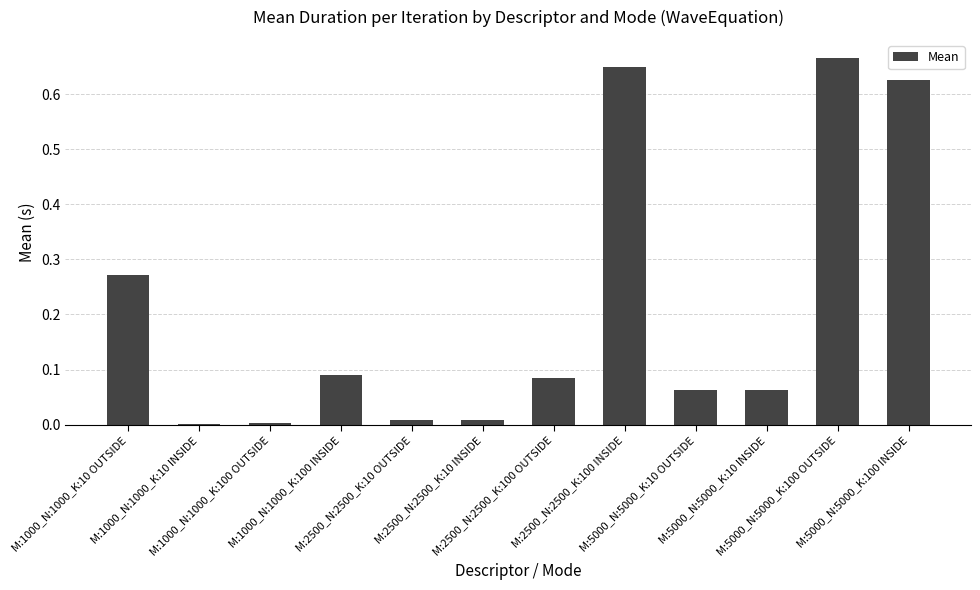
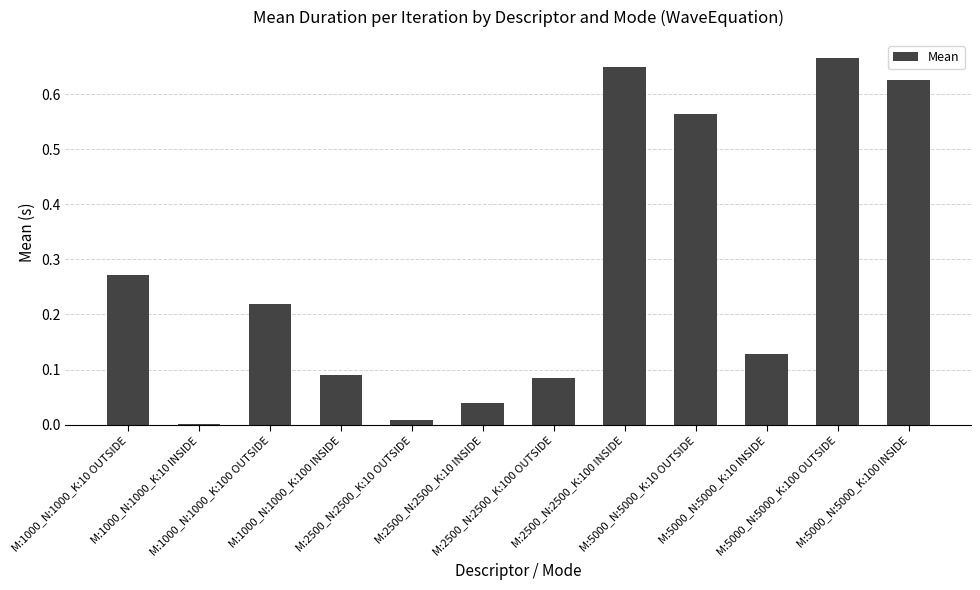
  {
    "M:1000_N:1000_K:10 OUTSIDE": 0.27,
-   "M:1000_N:1000_K:100 OUTSIDE": 0.00,
+   "M:1000_N:1000_K:100 OUTSIDE": 0.22,
    "M:1000_N:1000_K:100 INSIDE": 0.09,
    "M:2500_N:2500_K:10 OUTSIDE": 0.01,
-   "M:2500_N:2500_K:10 INSIDE": 0.01,
+   "M:2500_N:2500_K:10 INSIDE": 0.04,
    "M:2500_N:2500_K:100 OUTSIDE": 0.09,
    "M:2500_N:2500_K:100 INSIDE": 0.65,
-   "M:5000_N:5000_K:10 OUTSIDE": 0.06,
-   "M:5000_N:5000_K:10 INSIDE": 0.06,
+   "M:5000_N:5000_K:10 OUTSIDE": 0.56,
+   "M:5000_N:5000_K:10 INSIDE": 0.13,
    "M:5000_N:5000_K:100 OUTSIDE": 0.67,
    "M:5000_N:5000_K:100 INSIDE": 0.63
  }
